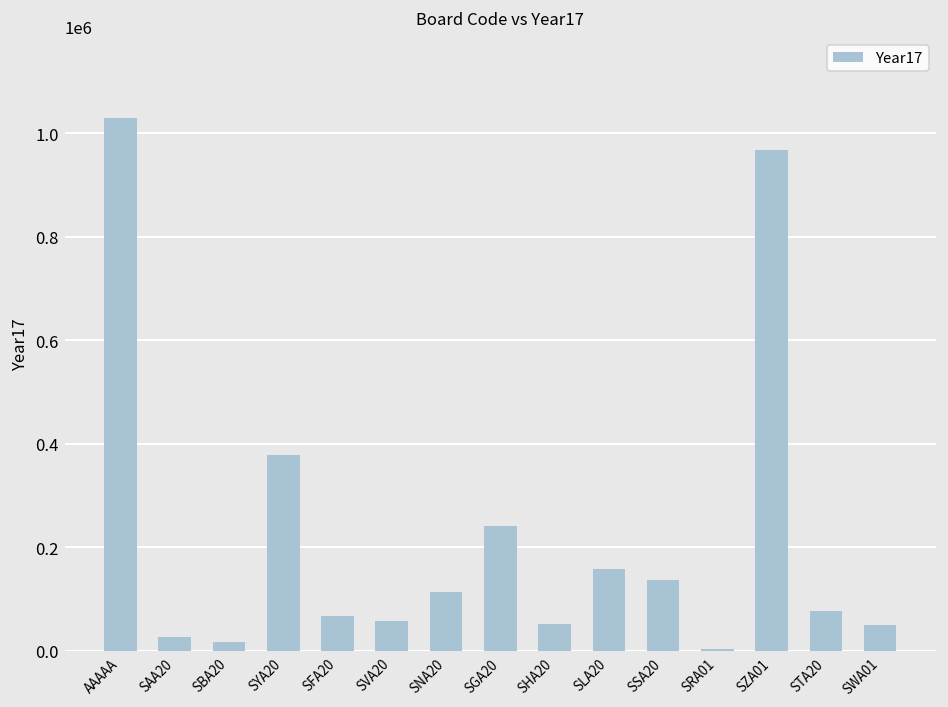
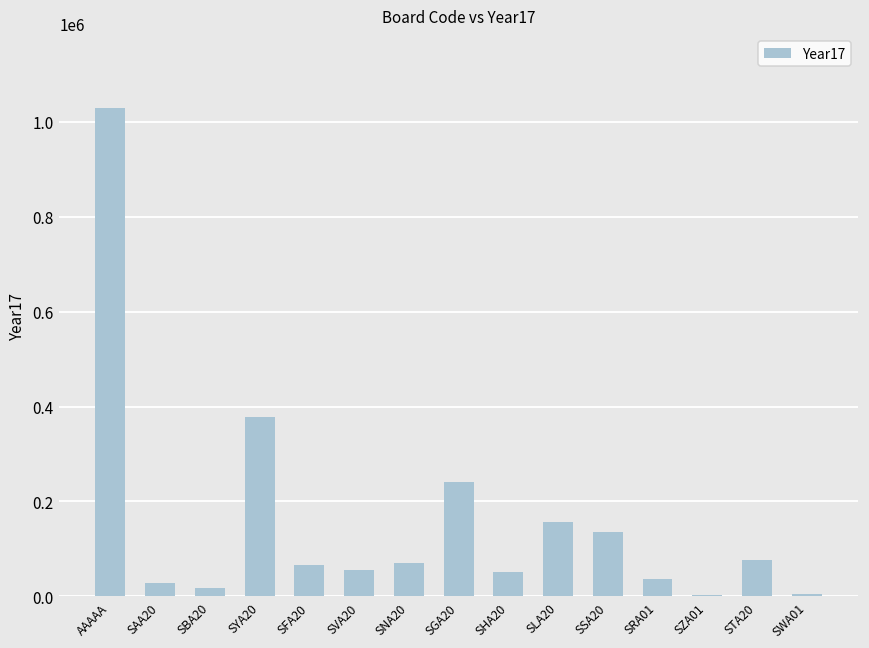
  {
    "AAAAA": 1030000,
    "SAA20": 30000,
    "SBA20": 20000,
    "SYA20": 380000,
    "SFA20": 70000,
    "SVA20": 60000,
-   "SNA20": 110000,
+   "SNA20": 70000,
    "SGA20": 240000,
    "SHA20": 50000,
    "SLA20": 160000,
    "SSA20": 140000,
-   "SRA01": 0,
-   "SZA01": 970000,
+   "SRA01": 40000,
+   "SZA01": 0,
    "STA20": 80000,
-   "SWA01": 50000
+   "SWA01": 0
  }
